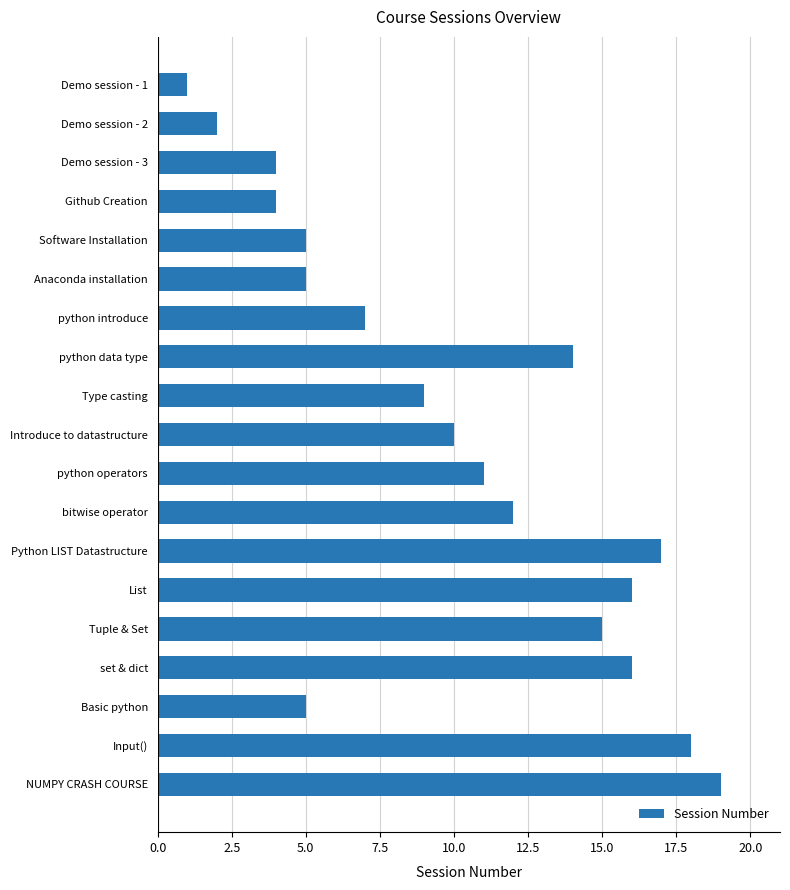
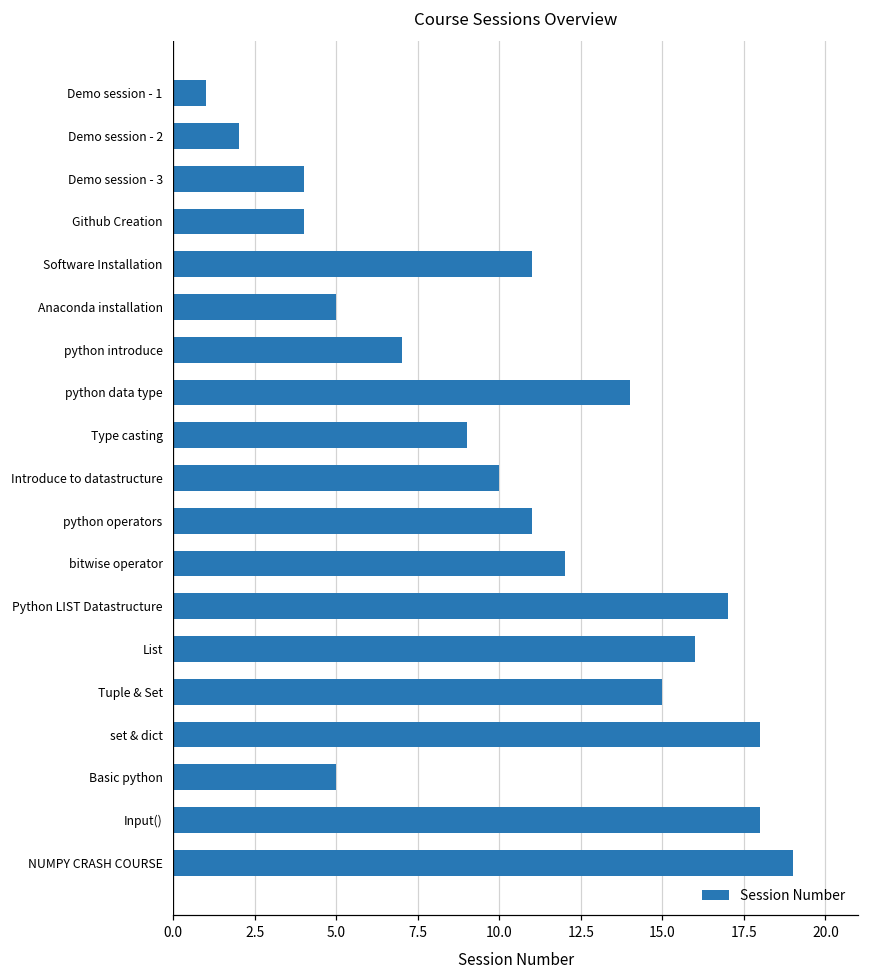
  {
    "Demo session - 1": 1,
    "Demo session - 2": 2,
    "Demo session - 3": 4,
    "Github Creation": 4,
-   "Software Installation": 5,
+   "Software Installation": 11,
    "Anaconda installation": 5,
    "python introduce": 7,
    "python data type": 14,
    "Type casting": 9,
    "Introduce to datastructure": 10,
    "python operators": 11,
    "bitwise operator": 12,
    "Python LIST Datastructure": 17,
    "List": 16,
    "Tuple & Set": 15,
-   "set & dict": 16,
+   "set & dict": 18,
    "Basic python": 5,
    "Input()": 18,
    "NUMPY CRASH COURSE": 19
  }
